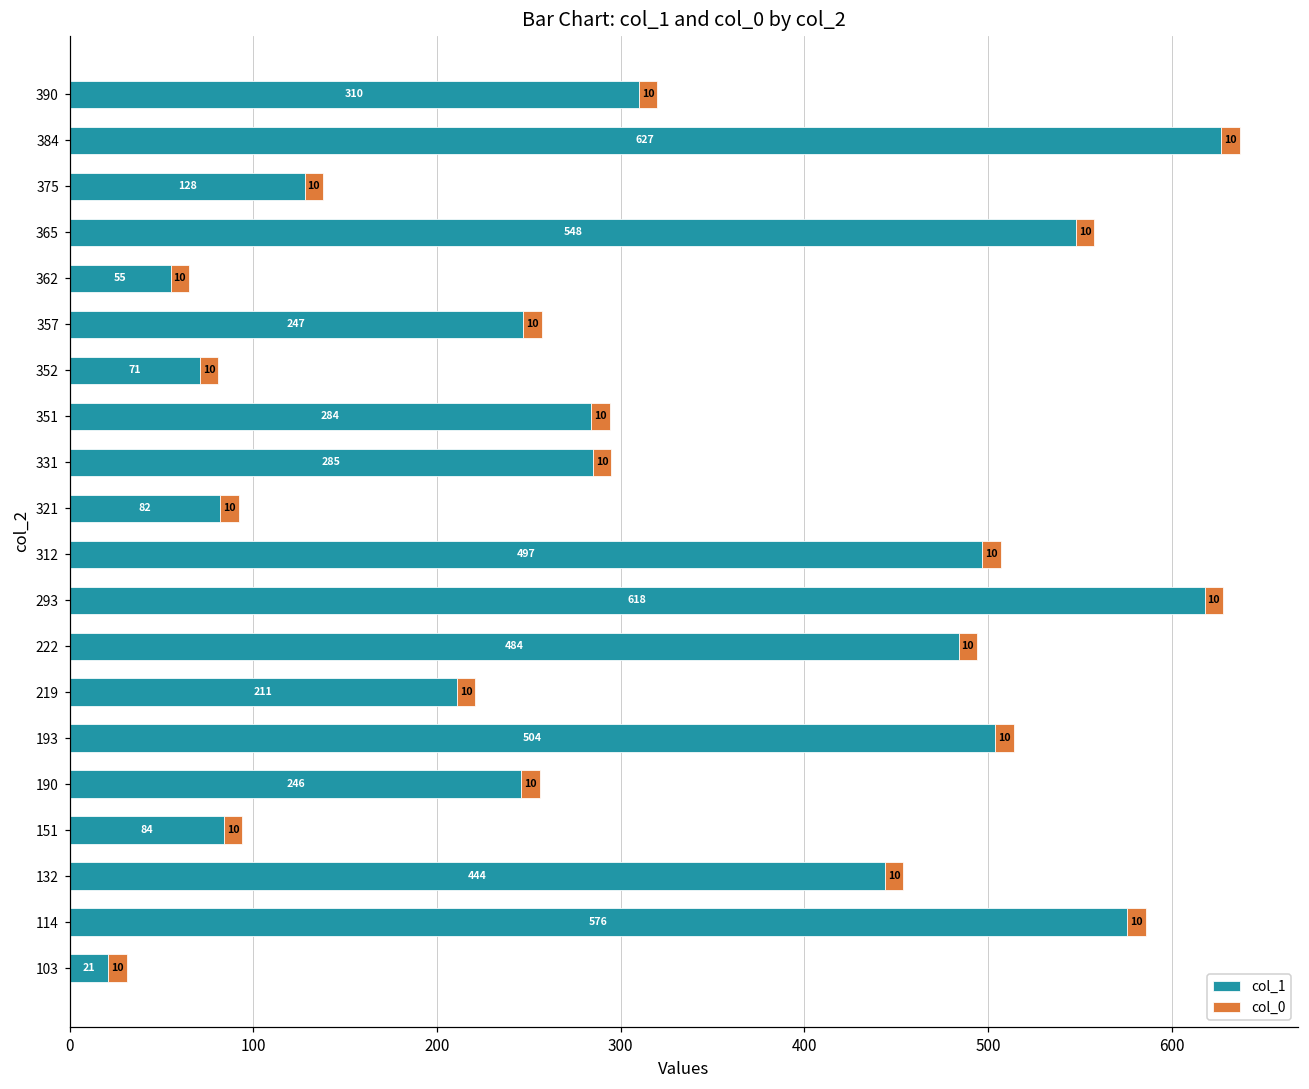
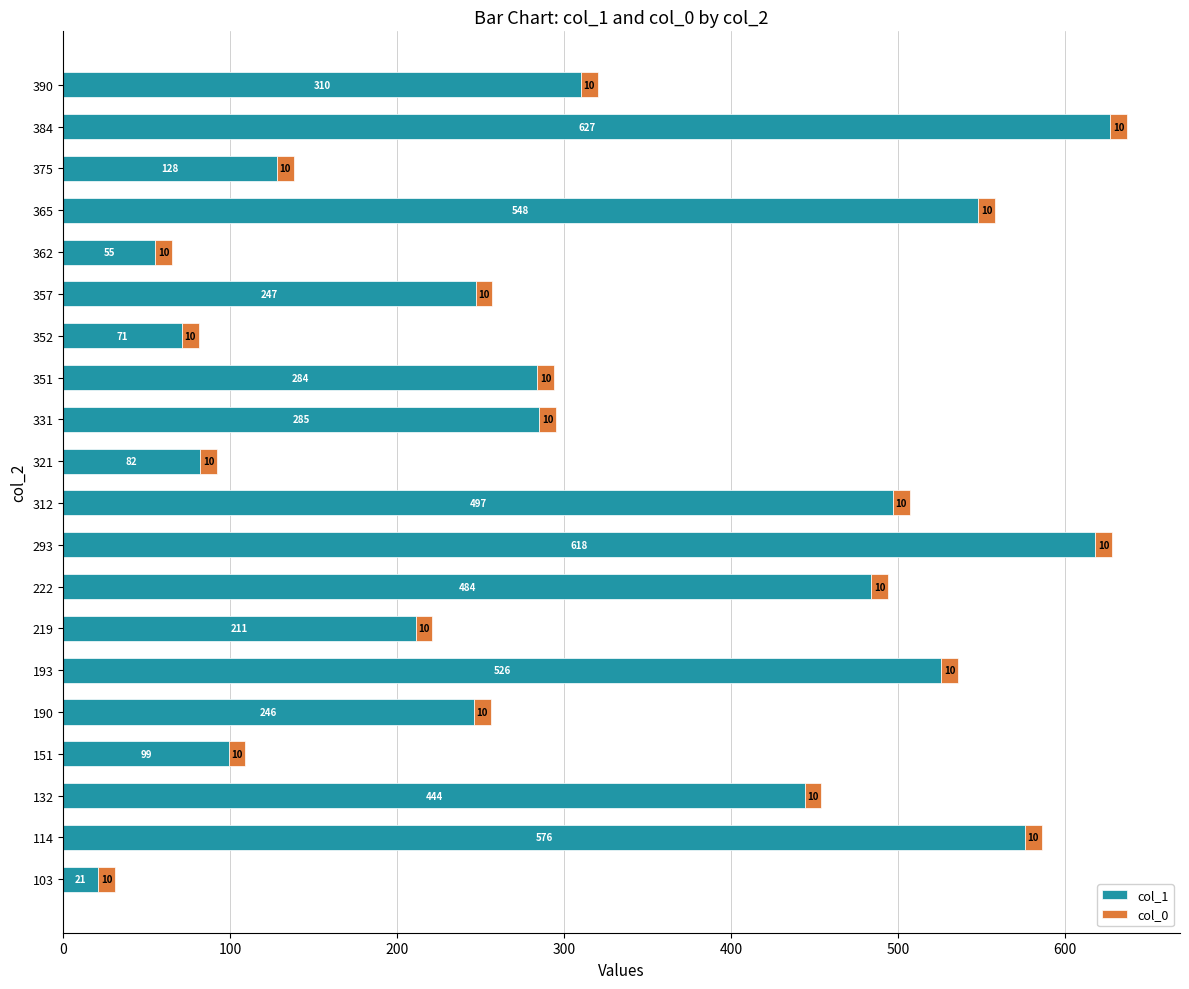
  {
    "col_1": {
      "390": 310,
      "384": 627,
      "375": 128,
      "365": 548,
      "362": 55,
      "357": 247,
      "352": 71,
      "351": 284,
      "331": 285,
      "321": 82,
      "312": 497,
      "293": 618,
      "222": 484,
      "219": 211,
-     "193": 504,
+     "193": 526,
      "190": 246,
-     "151": 84,
+     "151": 99,
      "132": 444,
      "114": 576,
      "103": 21
    },
    "col_0": {
      "390": 10,
      "384": 10,
      "375": 10,
      "365": 10,
      "362": 10,
      "357": 10,
      "352": 10,
      "351": 10,
      "331": 10,
      "321": 10,
      "312": 10,
      "293": 10,
      "222": 10,
      "219": 10,
      "193": 10,
      "190": 10,
      "151": 10,
      "132": 10,
      "114": 10,
      "103": 10
    }
  }
